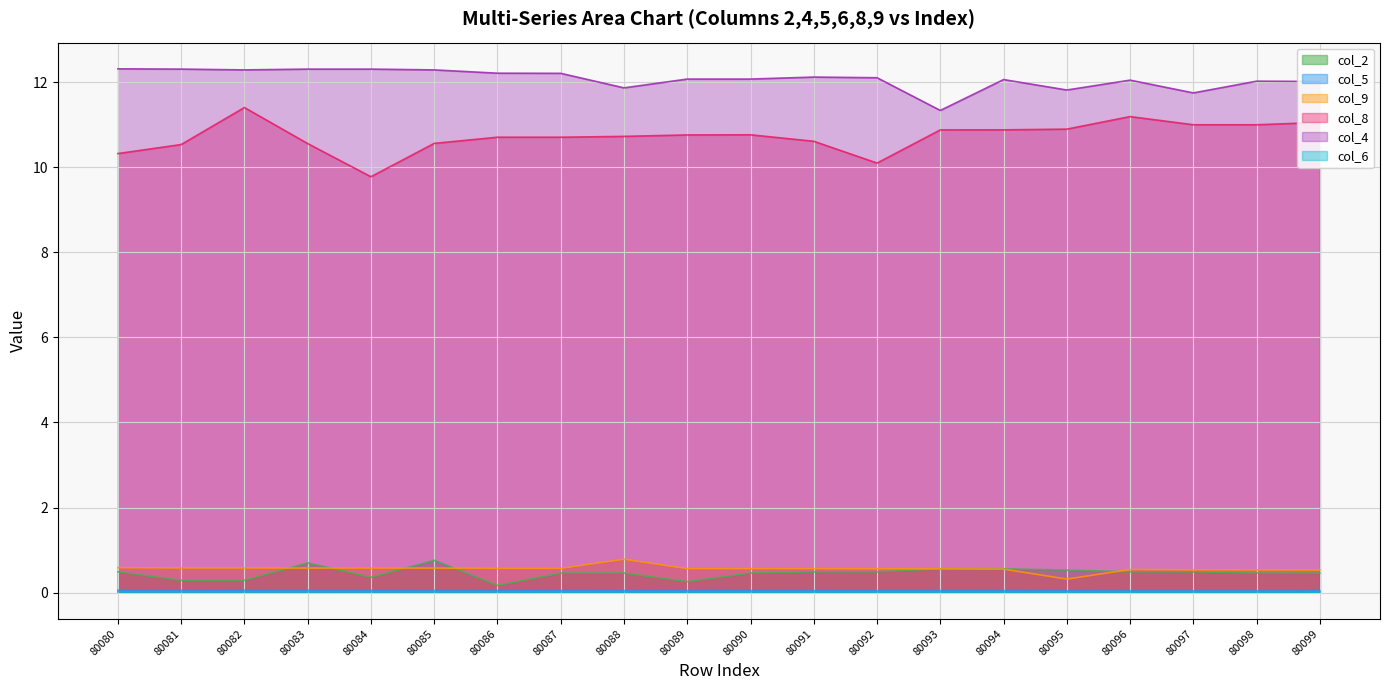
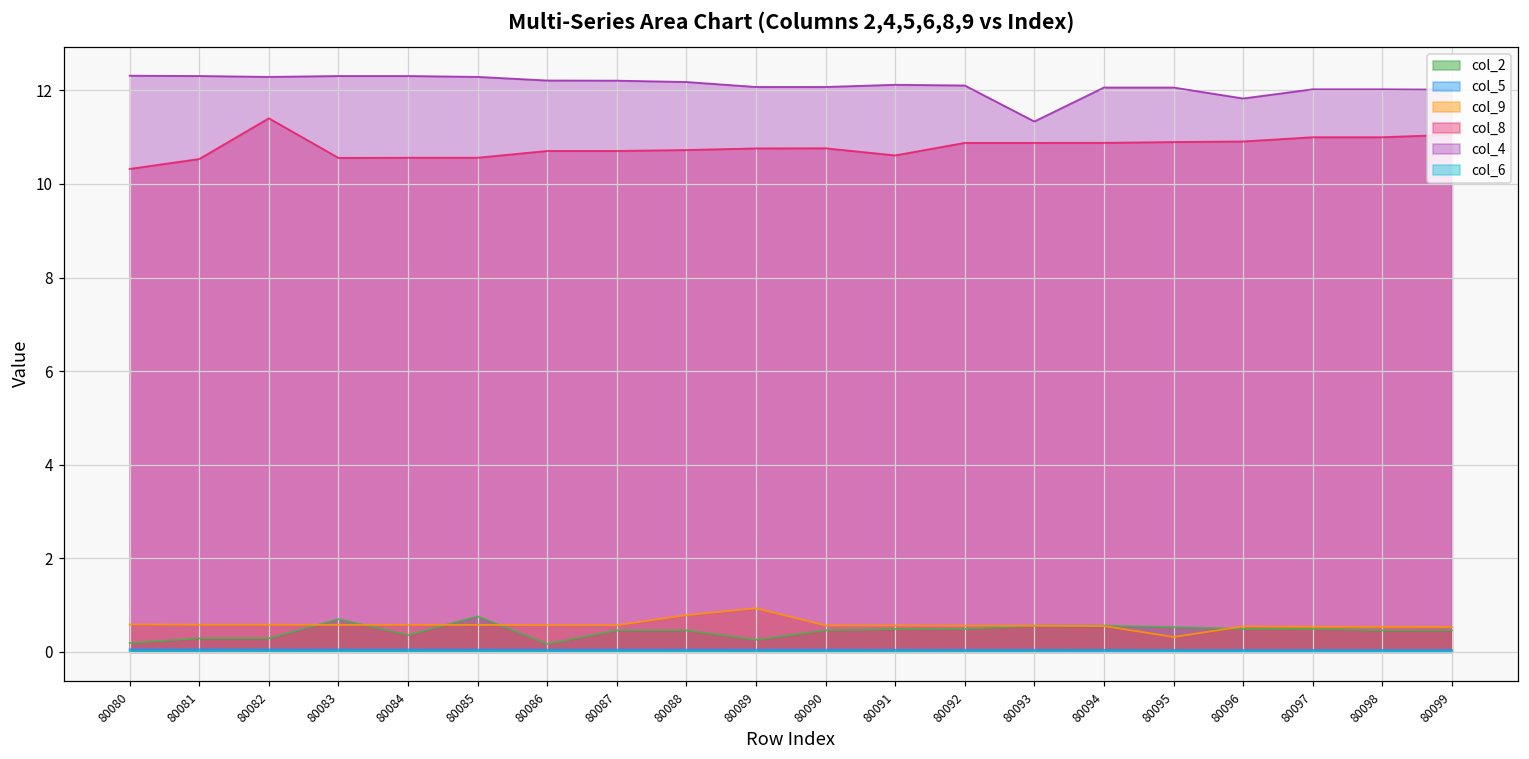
  {
    "col_2": {
-     "80080": 0.5,
+     "80080": 0.2,
      "80081": 0.3,
      "80082": 0.3,
      "80083": 0.7,
      "80084": 0.4,
      "80085": 0.8,
      "80086": 0.2,
      "80087": 0.5,
      "80088": 0.5,
      "80089": 0.3,
      "80090": 0.5,
      "80091": 0.5,
      "80092": 0.5,
      "80095": 0.5,
      "80098": 0.5,
      "80099": 0.5
    },
    "col_9": {
      "80080": 0.6,
      "80081": 0.6,
      "80082": 0.6,
      "80083": 0.6,
      "80084": 0.6,
      "80085": 0.6,
      "80086": 0.6,
      "80087": 0.6,
      "80088": 0.8,
-     "80089": 0.6,
+     "80089": 0.9,
      "80090": 0.6,
      "80091": 0.6,
      "80092": 0.6,
      "80095": 0.3,
      "80098": 0.5,
      "80099": 0.5
    },
    "col_8": {
      "80080": 10.3,
      "80081": 10.5,
      "80082": 11.4,
      "80083": 10.6,
-     "80084": 9.8,
+     "80084": 10.6,
      "80085": 10.6,
      "80086": 10.7,
      "80087": 10.7,
      "80088": 10.7,
      "80089": 10.8,
      "80090": 10.8,
      "80091": 10.6,
-     "80092": 10.1,
+     "80092": 10.9,
      "80093": 10.9,
      "80094": 10.9,
      "80095": 10.9,
-     "80096": 11.2,
+     "80096": 10.9,
      "80097": 11.0,
      "80098": 11.0
    },
    "col_4": {
      "80080": 12.3,
      "80081": 12.3,
      "80082": 12.3,
      "80083": 12.3,
      "80084": 12.3,
      "80085": 12.3,
      "80086": 12.2,
      "80087": 12.2,
-     "80088": 11.9,
+     "80088": 12.2,
      "80089": 12.1,
      "80090": 12.1,
      "80091": 12.1,
      "80092": 12.1,
      "80093": 11.3,
      "80094": 12.1,
-     "80095": 11.8,
-     "80096": 12.0,
-     "80097": 11.7,
+     "80095": 12.1,
+     "80096": 11.8,
+     "80097": 12.0,
      "80098": 12.0
    }
  }
